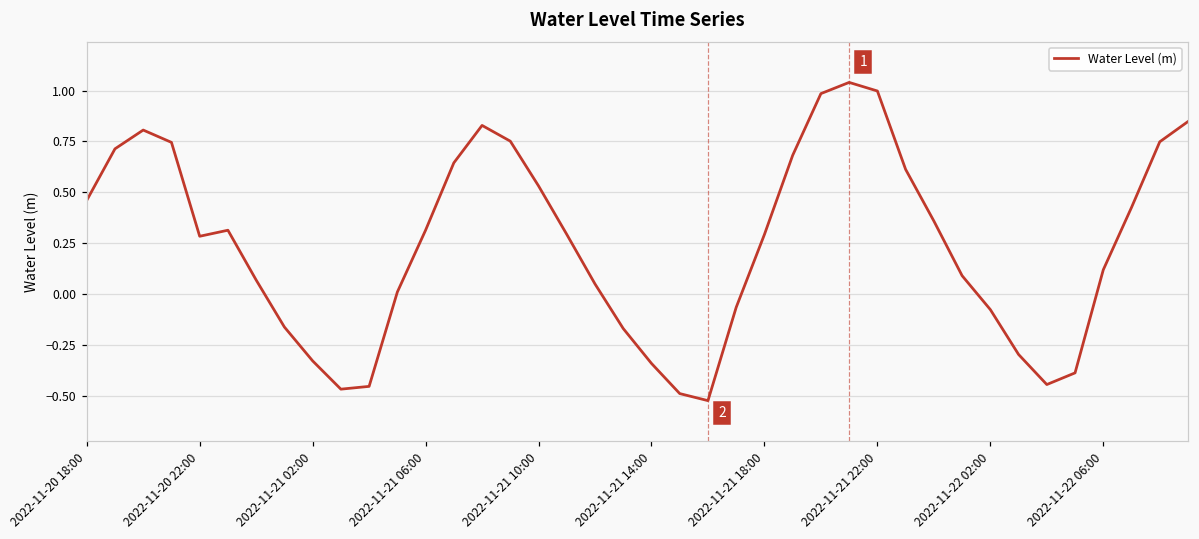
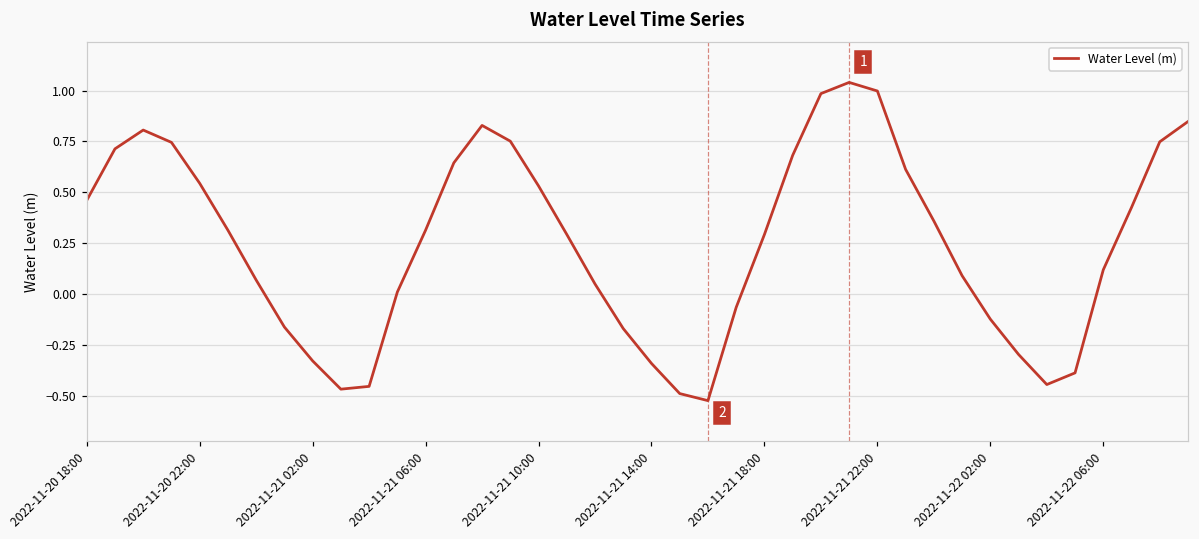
  {
    "2022-11-20 18:00": 0.46,
-   "2022-11-20 22:00": 0.28,
+   "2022-11-20 22:00": 0.54,
    "2022-11-21 02:00": -0.33,
    "2022-11-21 06:00": 0.31,
    "2022-11-21 10:00": 0.53,
    "2022-11-21 14:00": -0.34,
    "2022-11-21 18:00": 0.29,
-   "2022-11-22 02:00": -0.08,
+   "2022-11-22 02:00": -0.12,
    "2022-11-22 06:00": 0.12
  }
